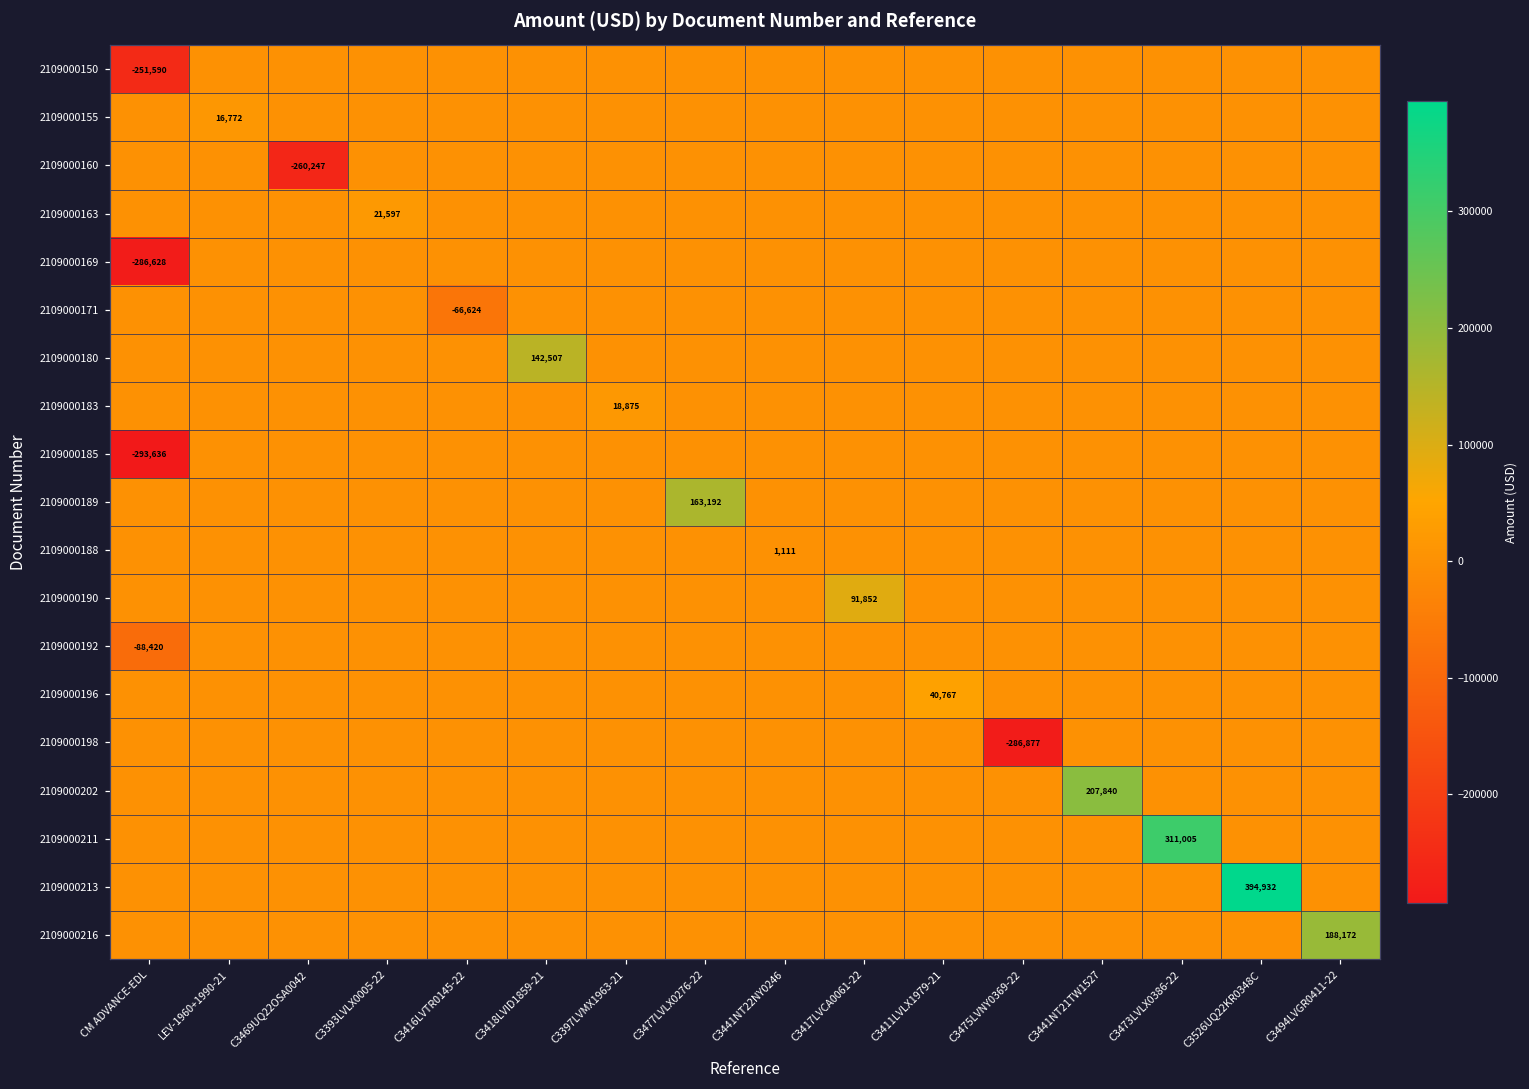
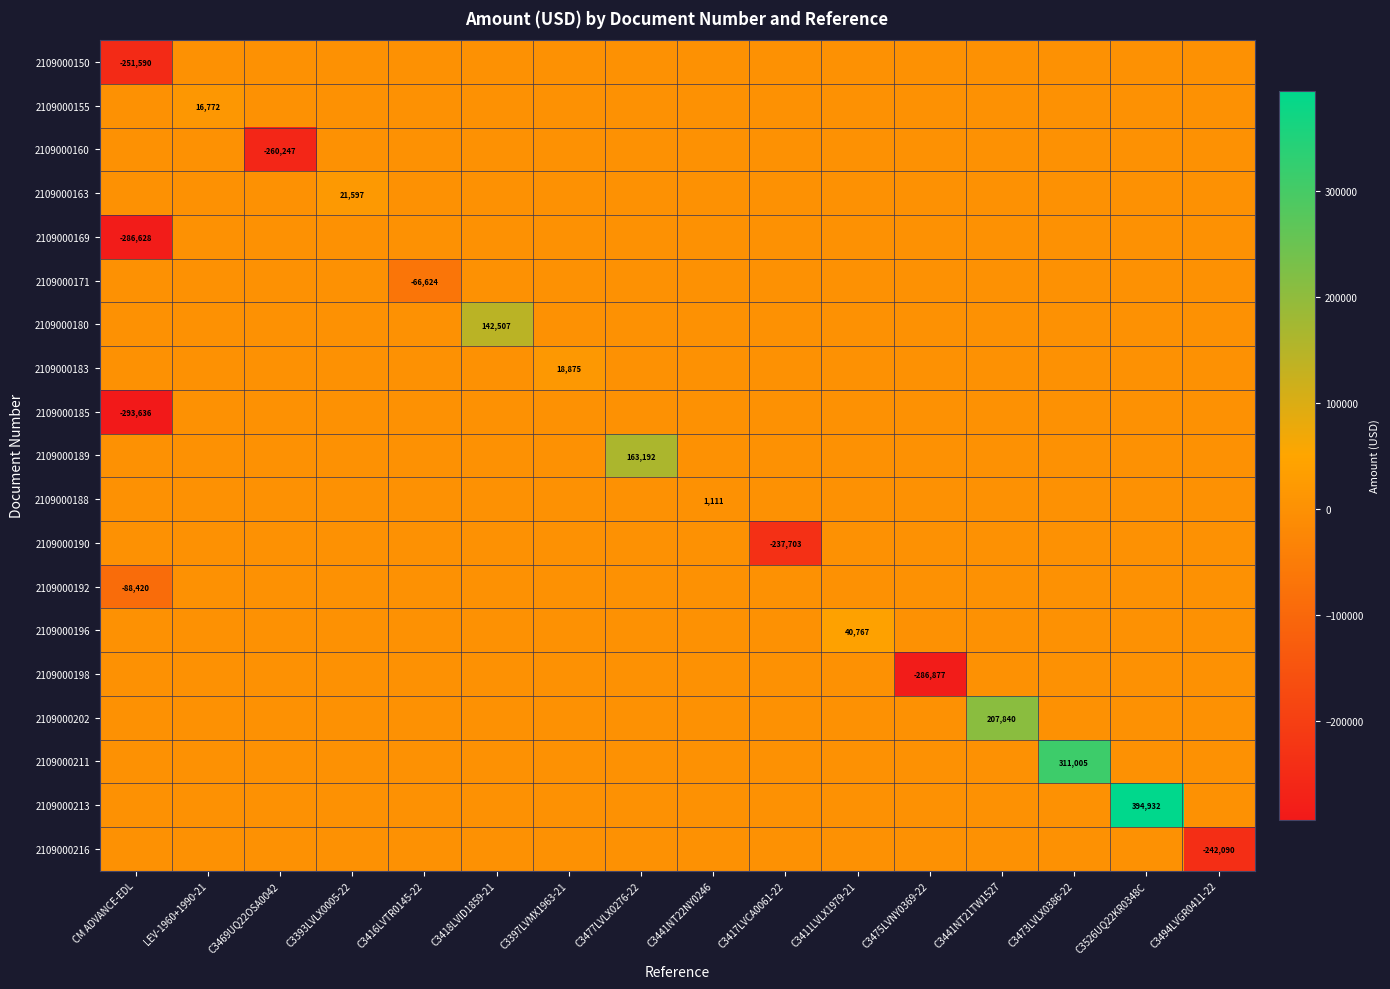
  {
    "2109000150": {
      "CM ADVANCE-EDL": "-251,590"
    },
    "2109000155": {
      "LEV-1960+1990-21": "16,772"
    },
    "2109000160": {
      "C3469UQ22OSA0042": "-260,247"
    },
    "2109000163": {
      "C3393LVLX0005-22": "21,597"
    },
    "2109000169": {
      "CM ADVANCE-EDL": "-286,628"
    },
    "2109000171": {
      "C3416LVTR0145-22": "-66,624"
    },
    "2109000180": {
      "C3418LVID1859-21": "142,507"
    },
    "2109000183": {
      "C3397LVMX1963-21": "18,875"
    },
    "2109000185": {
      "CM ADVANCE-EDL": "-293,636"
    },
    "2109000189": {
      "C3477LVLX0276-22": "163,192"
    },
    "2109000188": {
      "C3441NT22NY0246": "1,111"
    },
    "2109000190": {
-     "C3417LVCA0061-22": "91,852"
+     "C3417LVCA0061-22": "-237,703"
    },
    "2109000192": {
      "CM ADVANCE-EDL": "-88,420"
    },
    "2109000196": {
      "C3411LVLX1979-21": "40,767"
    },
    "2109000198": {
      "C3475LVNY0369-22": "-286,877"
    },
    "2109000202": {
      "C3441NT21TW1527": "207,840"
    },
    "2109000211": {
      "C3473LVLX0386-22": "311,005"
    },
    "2109000213": {
      "C3526UQ22KR0348C": "394,932"
    },
    "2109000216": {
-     "C3494LVGR0411-22": "188,172"
+     "C3494LVGR0411-22": "-242,090"
    }
  }
